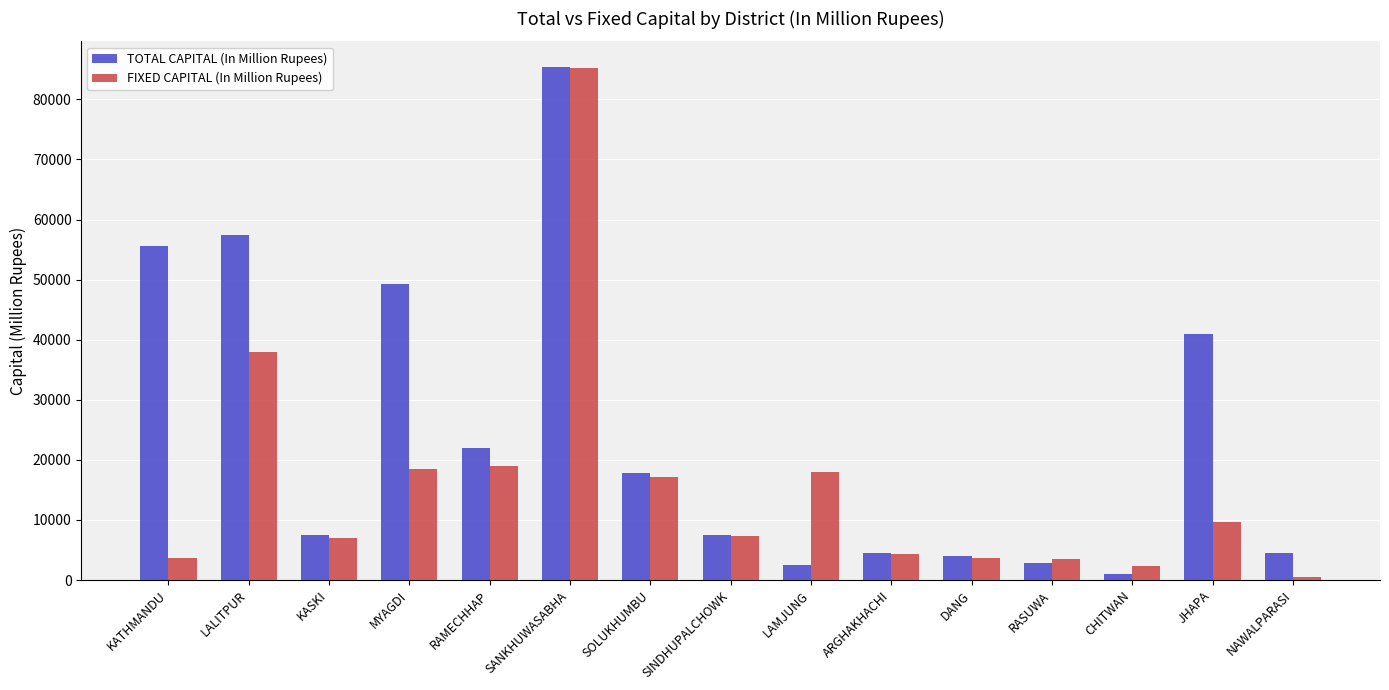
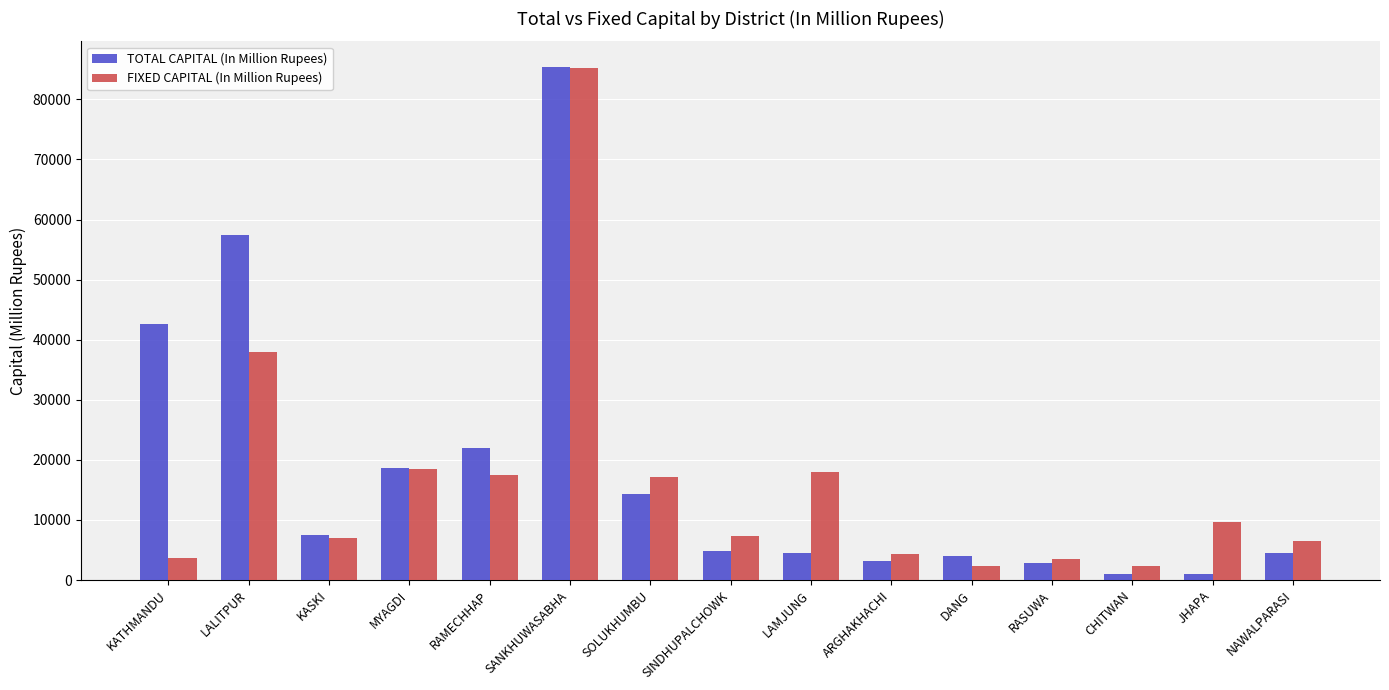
  {
    "TOTAL CAPITAL (In Million Rupees)": {
-     "KATHMANDU": 56000,
+     "KATHMANDU": 43000,
      "LALITPUR": 57000,
      "KASKI": 7000,
-     "MYAGDI": 49000,
+     "MYAGDI": 19000,
      "RAMECHHAP": 22000,
      "SANKHUWASABHA": 85000,
-     "SOLUKHUMBU": 18000,
-     "SINDHUPALCHOWK": 8000,
-     "LAMJUNG": 2000,
-     "ARGHAKHACHI": 5000,
+     "SOLUKHUMBU": 14000,
+     "SINDHUPALCHOWK": 5000,
+     "LAMJUNG": 4000,
+     "ARGHAKHACHI": 3000,
      "DANG": 4000,
      "RASUWA": 3000,
      "CHITWAN": 1000,
-     "JHAPA": 41000,
+     "JHAPA": 1000,
      "NAWALPARASI": 4000
    },
    "FIXED CAPITAL (In Million Rupees)": {
      "KATHMANDU": 4000,
      "LALITPUR": 38000,
      "KASKI": 7000,
      "MYAGDI": 18000,
-     "RAMECHHAP": 19000,
+     "RAMECHHAP": 18000,
      "SANKHUWASABHA": 85000,
      "SOLUKHUMBU": 17000,
      "SINDHUPALCHOWK": 7000,
      "LAMJUNG": 18000,
      "ARGHAKHACHI": 4000,
-     "DANG": 4000,
+     "DANG": 2000,
      "RASUWA": 3000,
      "CHITWAN": 2000,
      "JHAPA": 10000,
-     "NAWALPARASI": 1000
+     "NAWALPARASI": 6000
    }
  }
